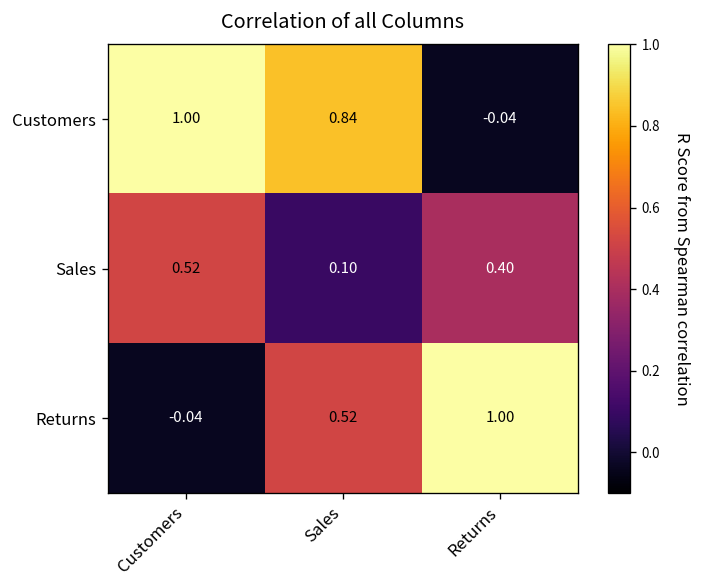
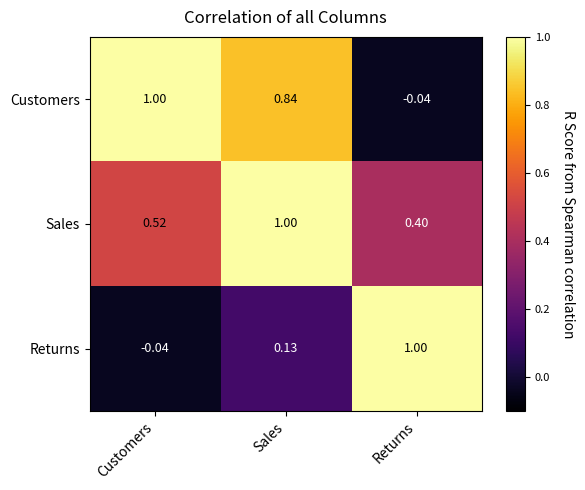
  {
    "Customers": {
      "Customers": 1.00,
      "Sales": 0.84,
      "Returns": -0.04
    },
    "Sales": {
      "Customers": 0.52,
-     "Sales": 0.10,
+     "Sales": 1.00,
      "Returns": 0.40
    },
    "Returns": {
      "Customers": -0.04,
-     "Sales": 0.52,
+     "Sales": 0.13,
      "Returns": 1.00
    }
  }
